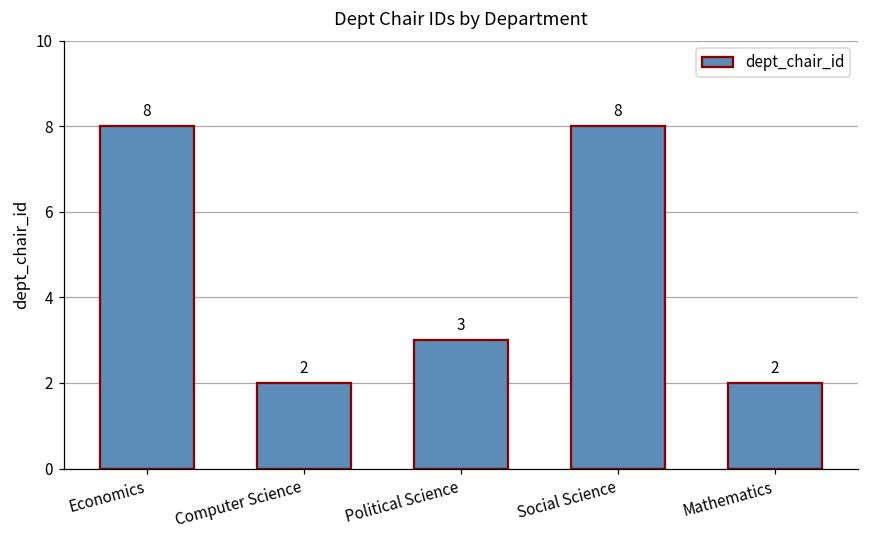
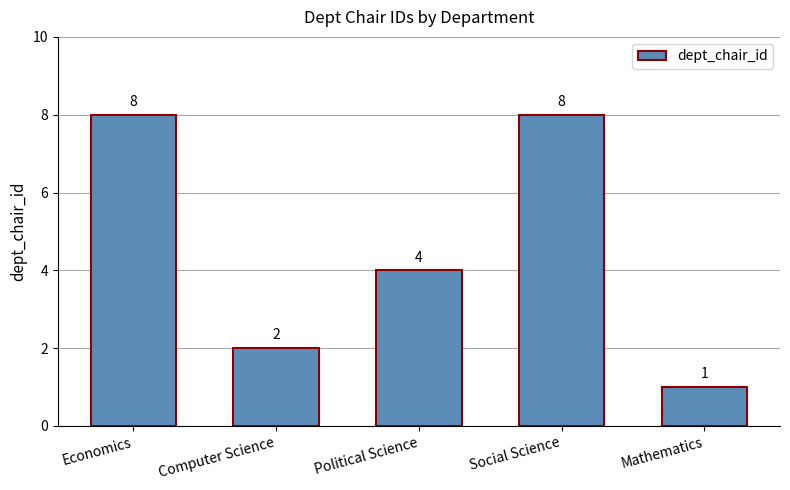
  {
    "Economics": 8,
    "Computer Science": 2,
-   "Political Science": 3,
+   "Political Science": 4,
    "Social Science": 8,
-   "Mathematics": 2
+   "Mathematics": 1
  }
